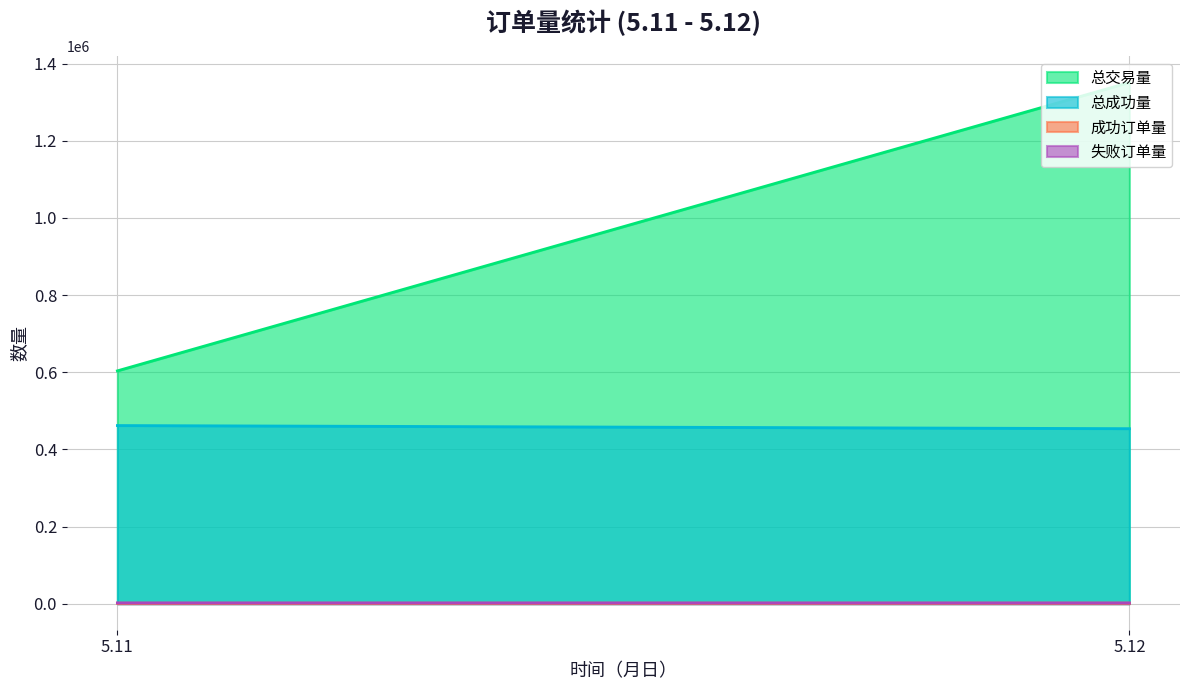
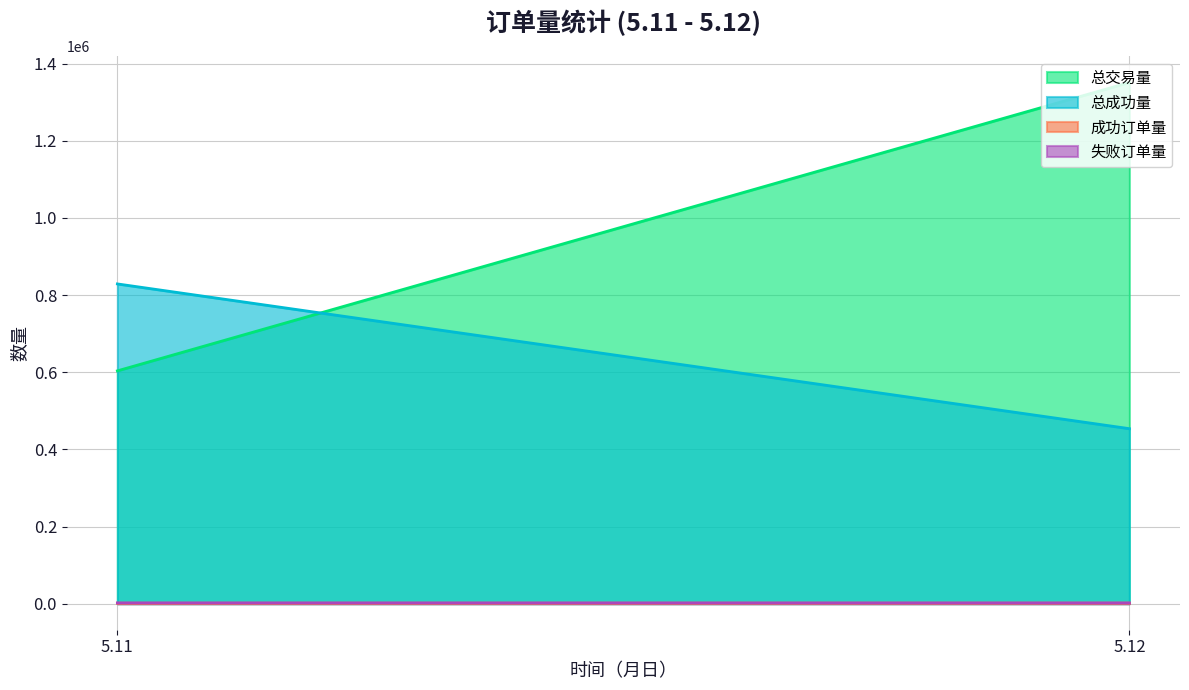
  {
    "总交易量": {
      "5.11": 600000
    },
    "总成功量": {
-     "5.11": 460000,
+     "5.11": 830000,
      "5.12": 450000
    },
    "失败订单量": {
      "5.11": 0,
      "5.12": 0
    }
  }
